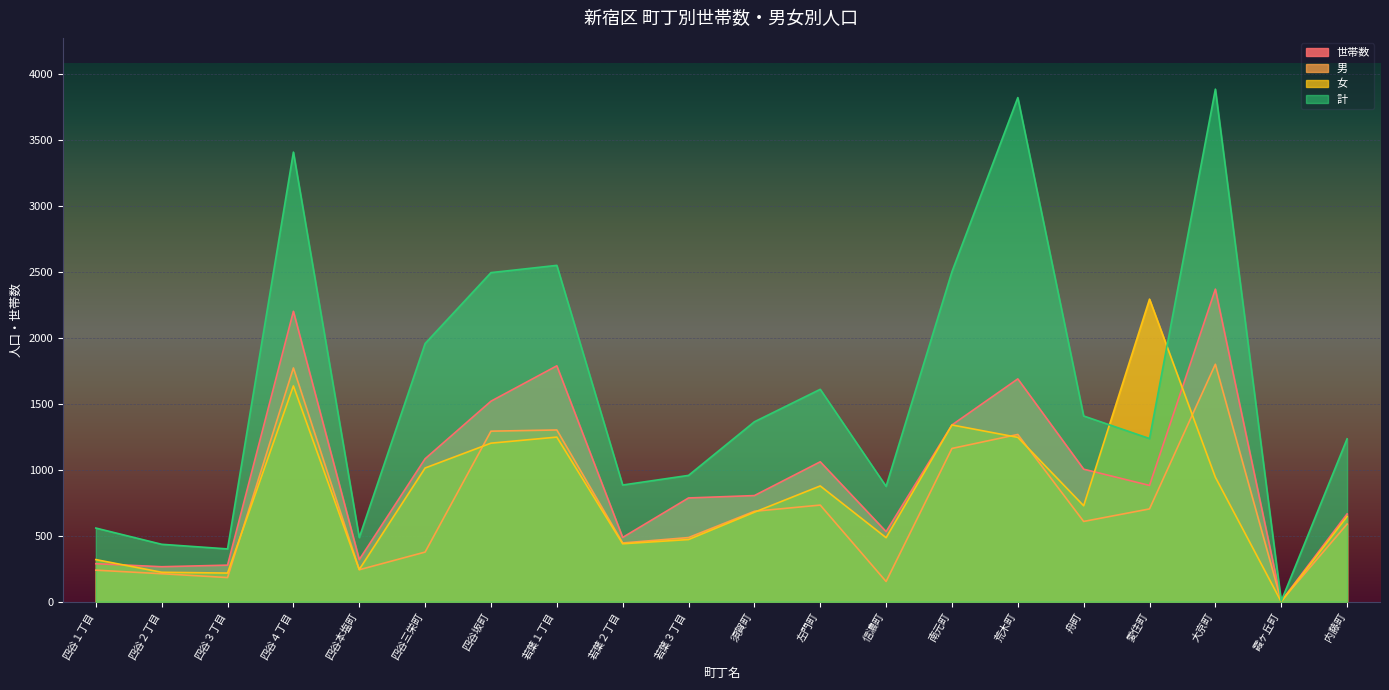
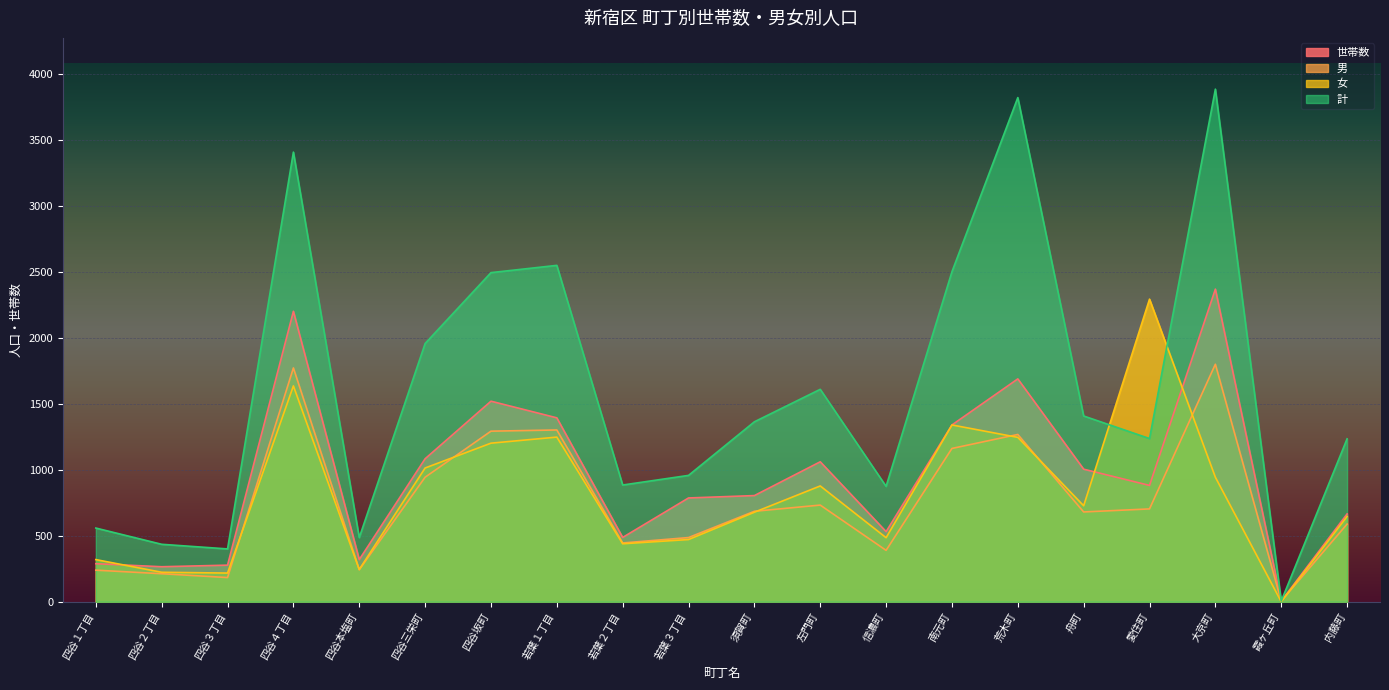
  {
    "世帯数": {
      "四谷１丁目": 290,
      "四谷２丁目": 270,
      "四谷３丁目": 280,
      "四谷４丁目": 2200,
      "四谷本塩町": 320,
      "四谷三栄町": 1080,
      "四谷坂町": 1520,
-     "若葉１丁目": 1790,
+     "若葉１丁目": 1390,
      "若葉２丁目": 490,
      "若葉３丁目": 790,
      "須賀町": 800,
      "左門町": 1060,
      "信濃町": 530,
      "荒木町": 1690,
      "舟町": 1000,
      "愛住町": 880,
      "大京町": 2370
    },
    "男": {
      "四谷１丁目": 240,
      "四谷３丁目": 180,
      "四谷４丁目": 1770,
-     "四谷三栄町": 380,
+     "四谷三栄町": 940,
      "四谷坂町": 1290,
      "若葉１丁目": 1300,
      "左門町": 730,
-     "信濃町": 150,
+     "信濃町": 390,
      "南元町": 1160,
      "荒木町": 1270,
-     "舟町": 610,
+     "舟町": 680,
      "愛住町": 700,
      "大京町": 1800,
      "内藤町": 590
    },
    "女": {
      "四谷１丁目": 320,
      "四谷３丁目": 220,
      "四谷４丁目": 1640,
      "四谷三栄町": 1010,
      "四谷坂町": 1200,
      "若葉１丁目": 1250,
      "左門町": 880,
      "信濃町": 490,
      "荒木町": 1250,
      "舟町": 730,
      "愛住町": 2290,
      "大京町": 940
    },
    "計": {
      "四谷１丁目": 560,
      "四谷２丁目": 440,
      "四谷３丁目": 400,
      "四谷４丁目": 3410,
      "四谷本塩町": 490,
      "四谷三栄町": 1960,
      "四谷坂町": 2490,
      "若葉１丁目": 2550,
      "若葉２丁目": 880,
      "若葉３丁目": 960,
      "須賀町": 1360,
      "左門町": 1610,
      "信濃町": 870,
      "南元町": 2500,
      "荒木町": 3820,
      "舟町": 1410,
      "愛住町": 1240,
      "大京町": 3880,
      "内藤町": 1230
    }
  }
